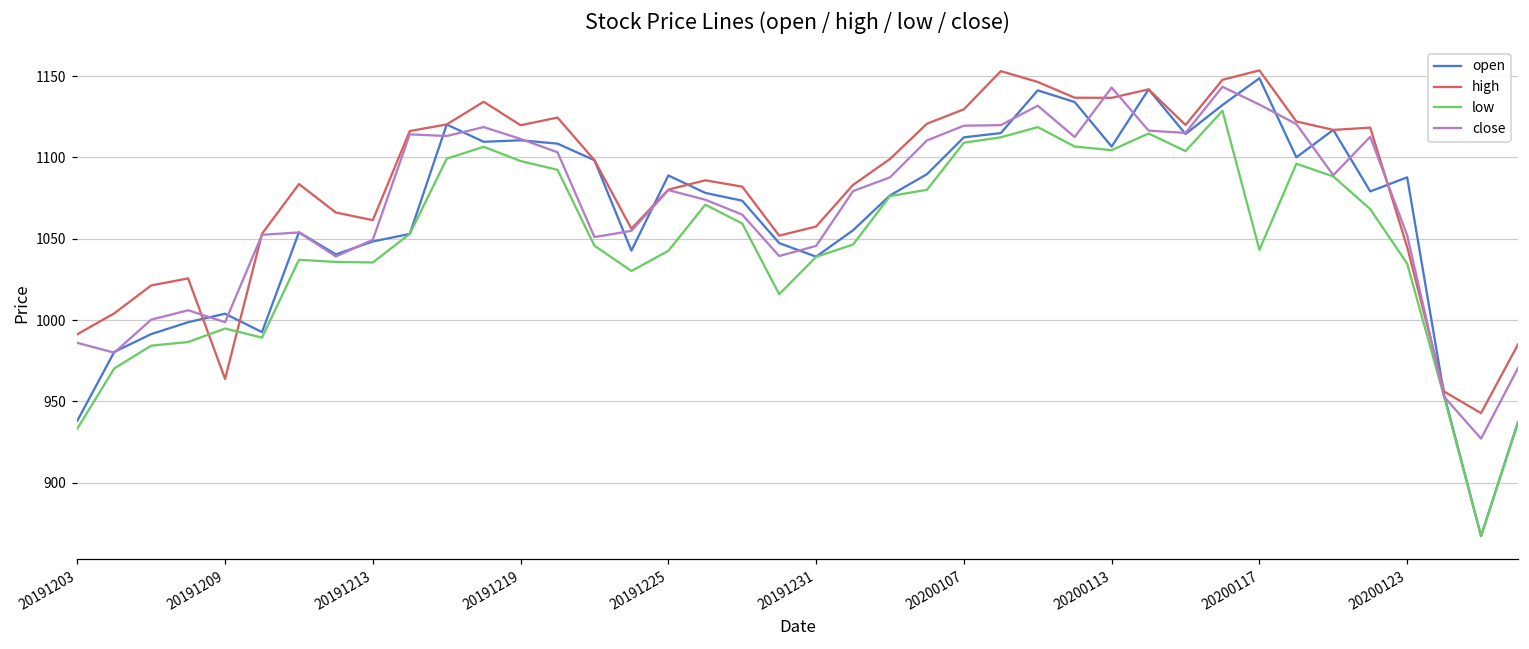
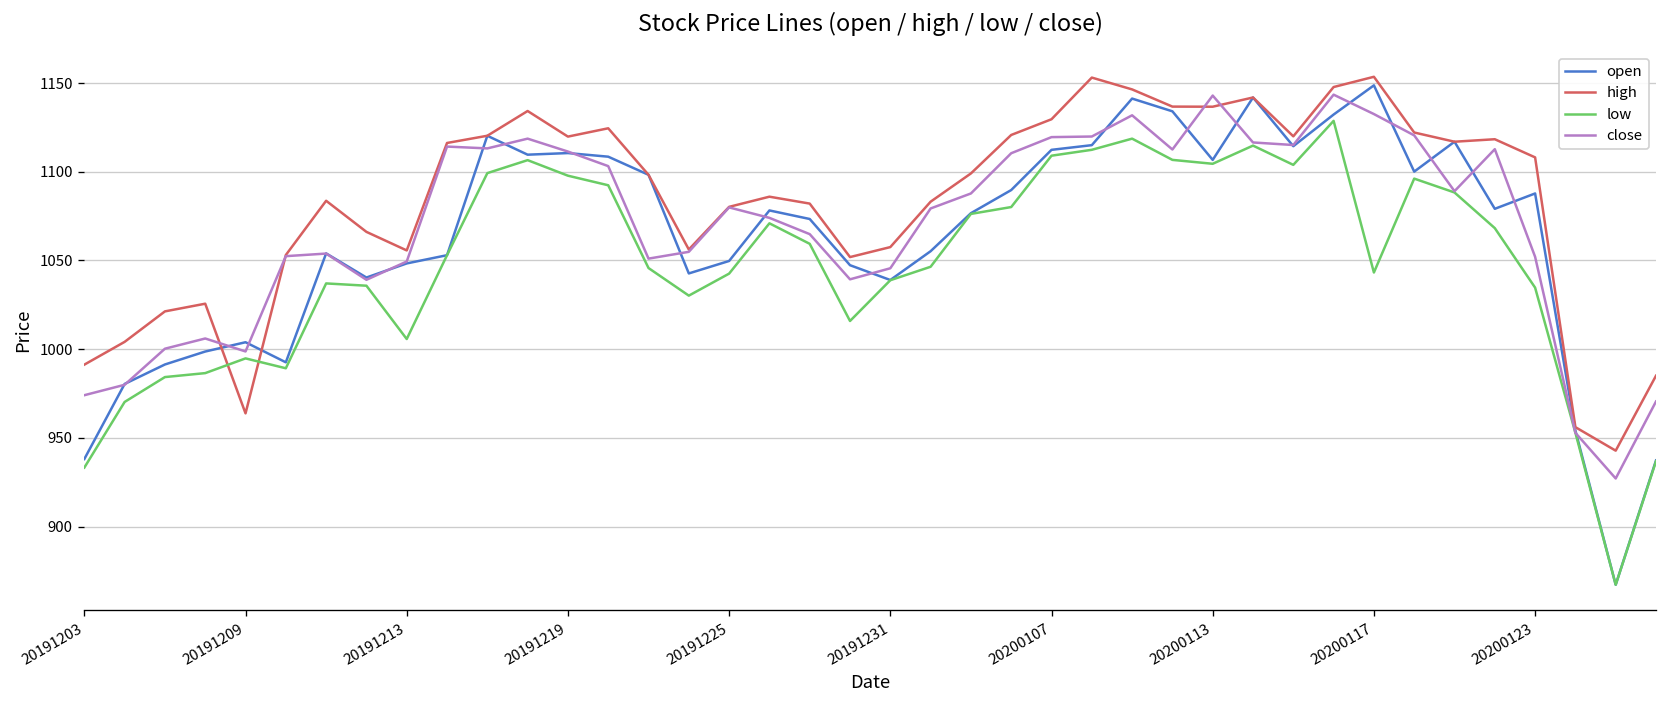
  {
    "open": {
      "20191203": 938,
      "20191209": 1004,
-     "20191225": 1089,
+     "20191225": 1050,
      "20200107": 1112,
      "20200113": 1107,
      "20200117": 1149,
      "20200123": 1088
    },
    "high": {
      "20191203": 991,
      "20191209": 964,
-     "20191213": 1061,
+     "20191213": 1056,
      "20191219": 1120,
      "20191231": 1058,
      "20200107": 1130,
      "20200113": 1137,
      "20200117": 1154,
-     "20200123": 1045
+     "20200123": 1108
    },
    "low": {
      "20191203": 933,
      "20191209": 995,
-     "20191213": 1035,
+     "20191213": 1006,
      "20191219": 1098,
      "20191225": 1043,
      "20200107": 1109,
      "20200113": 1104,
      "20200117": 1043,
      "20200123": 1035
    },
    "close": {
-     "20191203": 986,
+     "20191203": 974,
      "20191209": 999,
      "20191231": 1046,
      "20200107": 1120,
      "20200113": 1143,
      "20200117": 1133,
      "20200123": 1052
    }
  }
